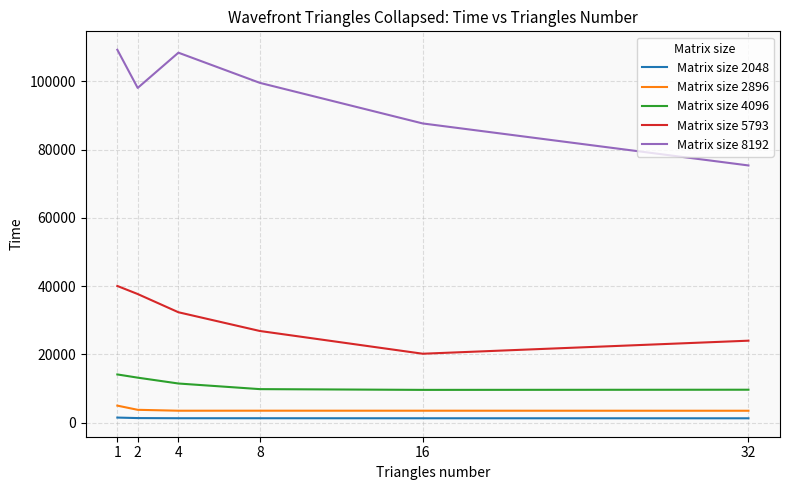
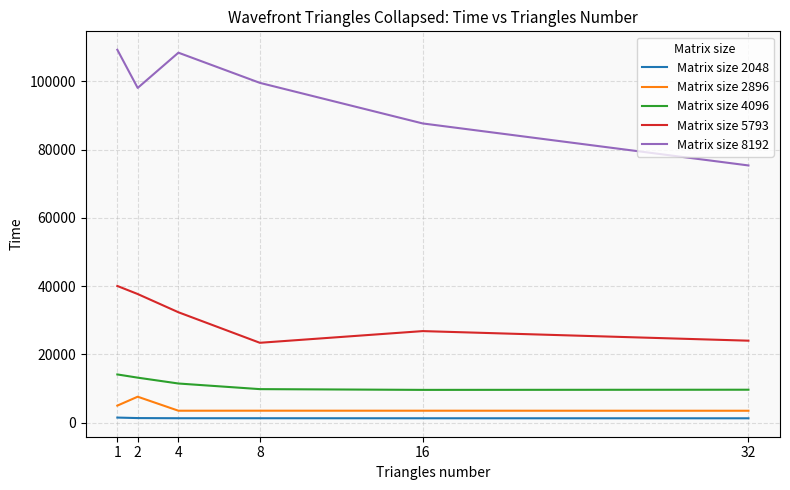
  {
    "Matrix size 2048": {
      "1": 1000,
      "2": 1000,
      "4": 1000,
      "8": 1000,
      "16": 1000,
      "32": 1000
    },
    "Matrix size 2896": {
      "1": 5000,
-     "2": 4000,
+     "2": 8000,
      "4": 4000,
      "8": 4000,
      "16": 4000,
      "32": 3000
    },
    "Matrix size 4096": {
      "1": 14000,
      "2": 13000,
      "4": 11000,
      "8": 10000,
      "16": 10000,
      "32": 10000
    },
    "Matrix size 5793": {
      "1": 40000,
      "2": 38000,
      "4": 32000,
-     "8": 27000,
-     "16": 20000,
+     "8": 23000,
+     "16": 27000,
      "32": 24000
    },
    "Matrix size 8192": {
      "1": 109000,
      "2": 98000,
      "4": 108000,
      "8": 100000,
      "16": 88000,
      "32": 75000
    }
  }
